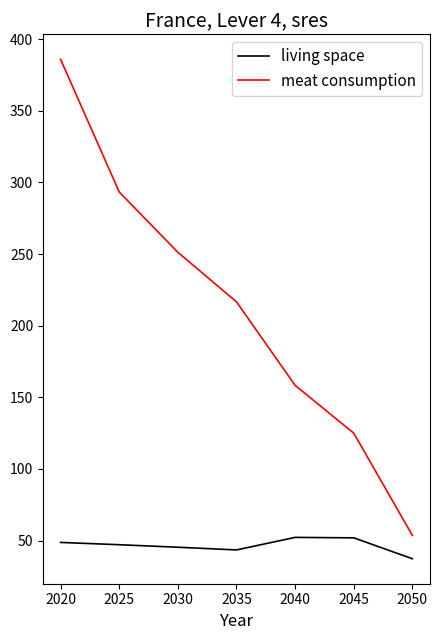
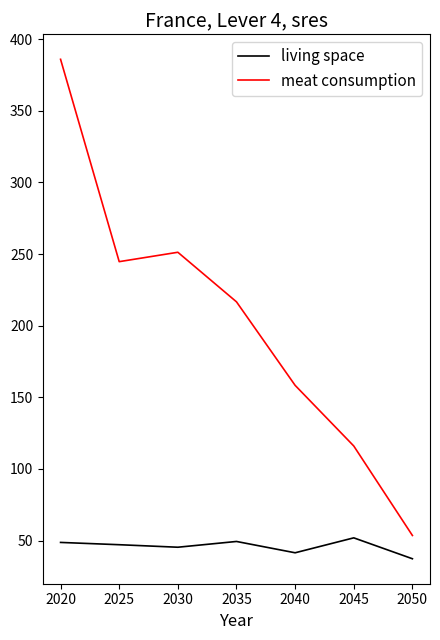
  {
    "living space": {
      "2020": 49,
      "2025": 47,
      "2030": 45,
-     "2035": 44,
-     "2040": 52,
+     "2035": 49,
+     "2040": 42,
      "2045": 52,
      "2050": 37
    },
    "meat consumption": {
      "2020": 386,
-     "2025": 293,
+     "2025": 245,
      "2030": 251,
      "2035": 217,
      "2040": 158,
-     "2045": 125,
+     "2045": 116,
      "2050": 54
    }
  }
